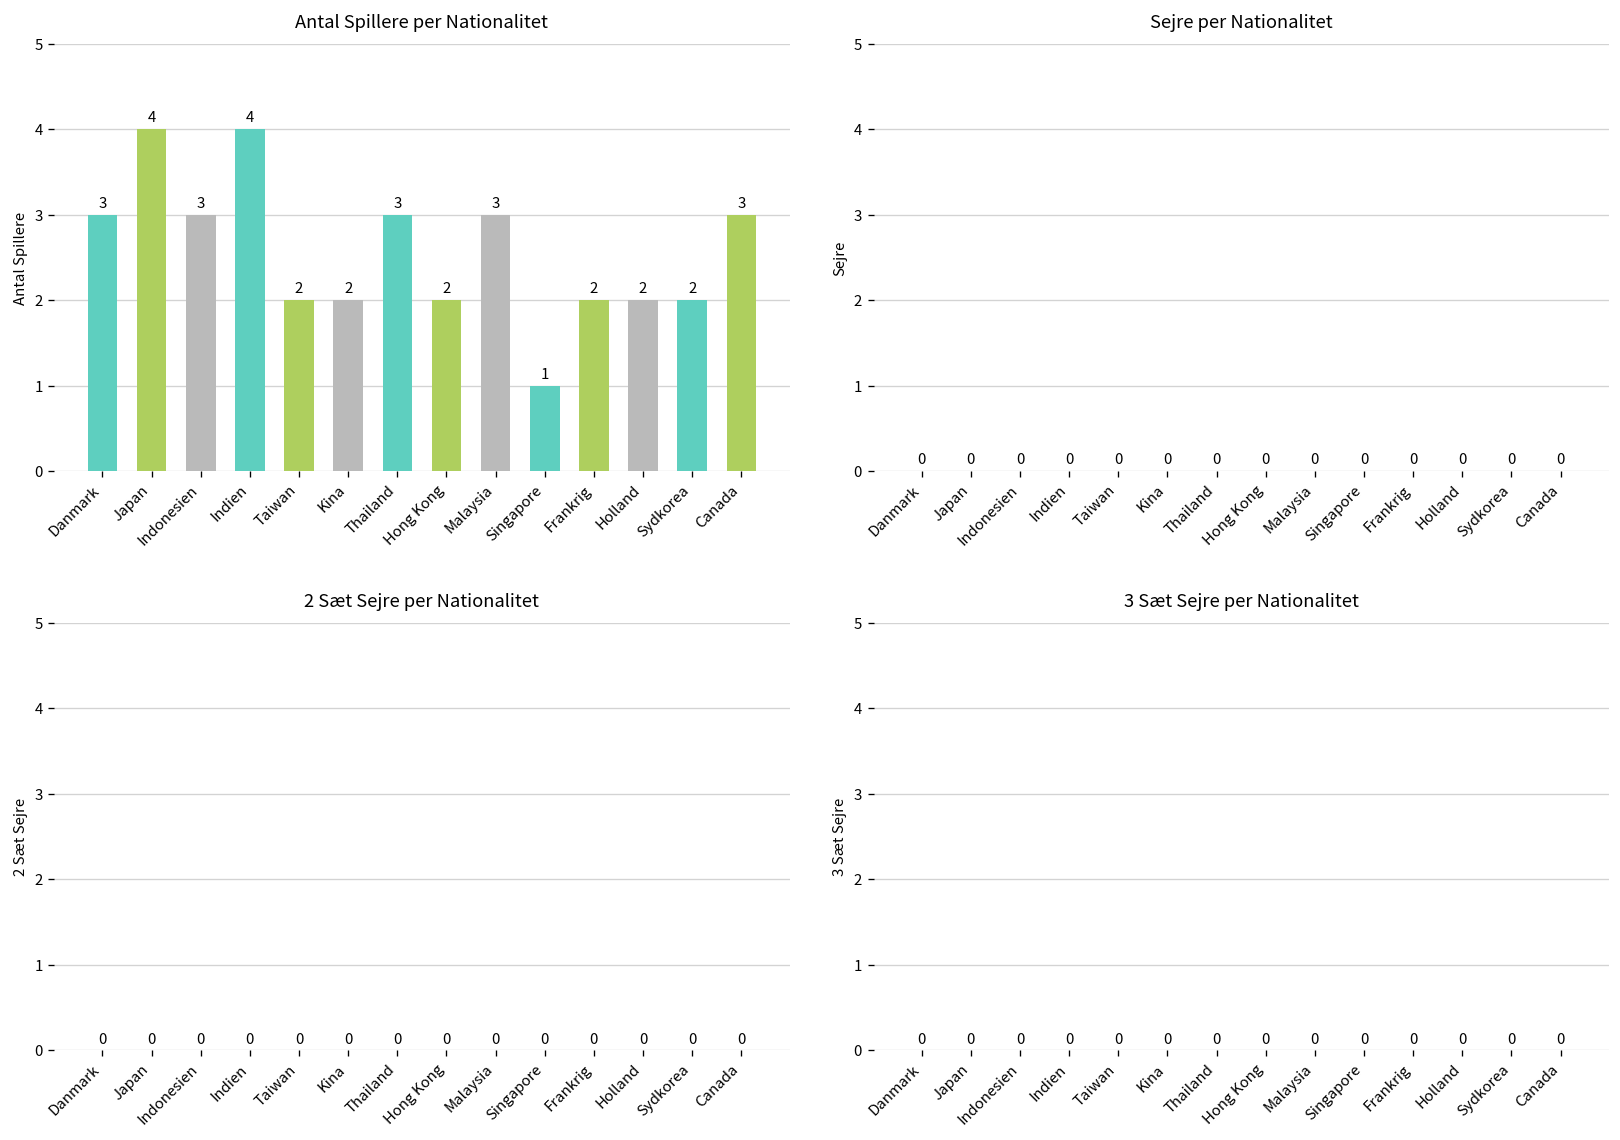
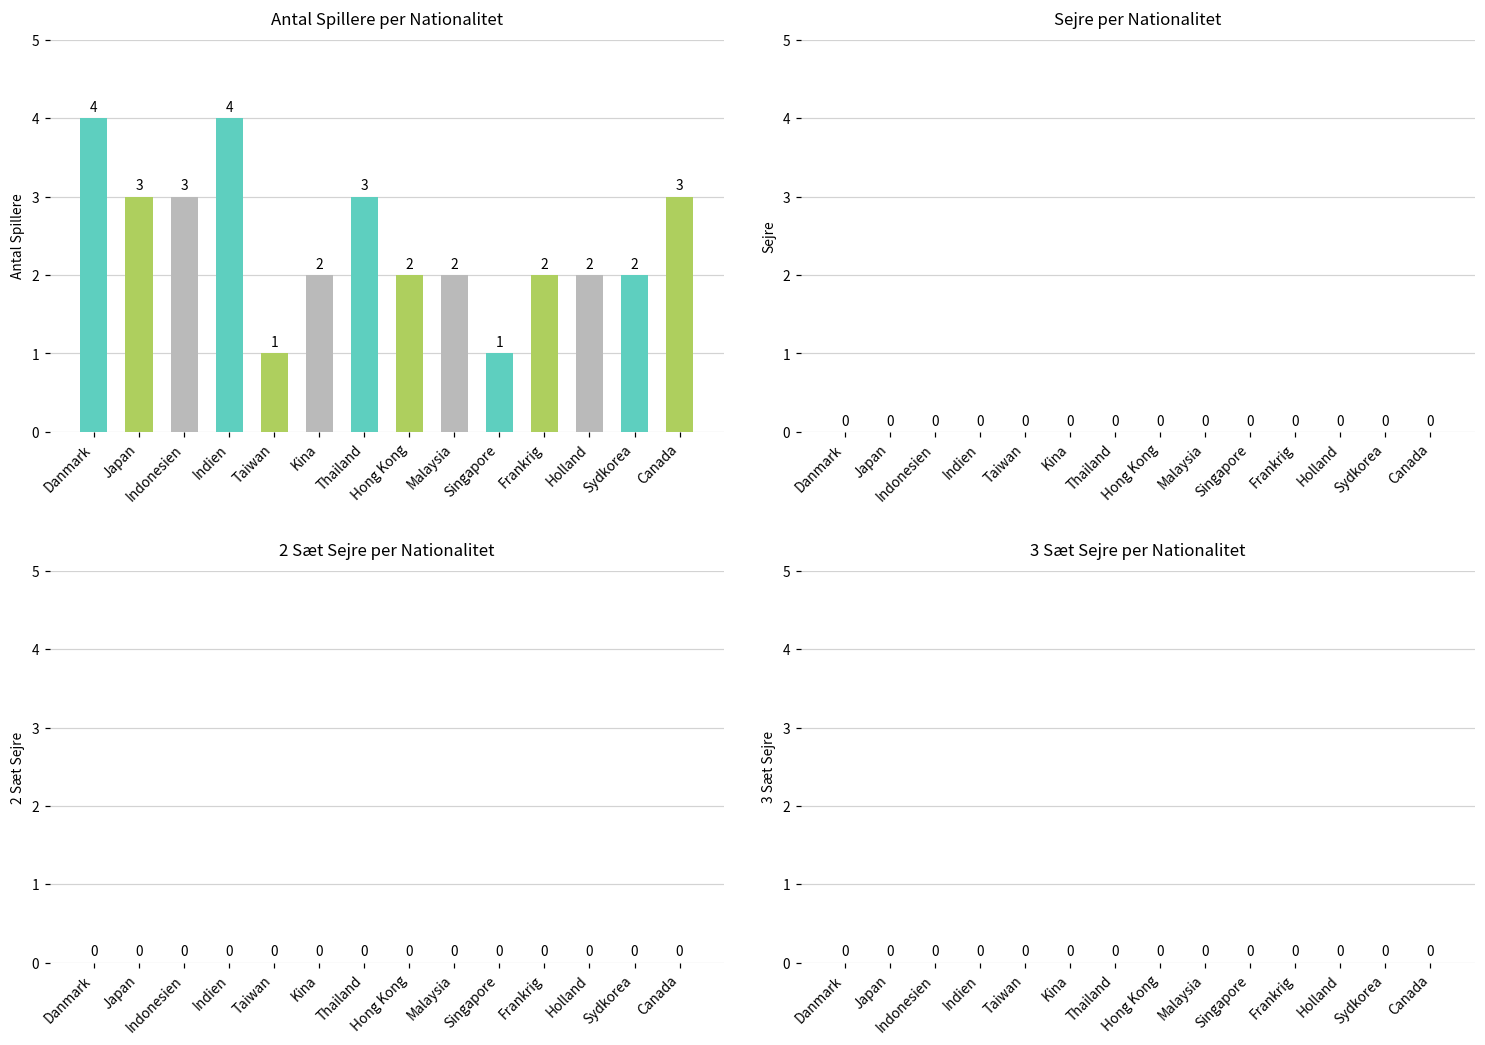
  {
    "Antal Spillere per Nationalitet": {
-     "Danmark": 3,
-     "Japan": 4,
+     "Danmark": 4,
+     "Japan": 3,
      "Indonesien": 3,
      "Indien": 4,
-     "Taiwan": 2,
+     "Taiwan": 1,
      "Kina": 2,
      "Thailand": 3,
      "Hong Kong": 2,
-     "Malaysia": 3,
+     "Malaysia": 2,
      "Singapore": 1,
      "Frankrig": 2,
      "Holland": 2,
      "Sydkorea": 2,
      "Canada": 3
    },
    "Sejre per Nationalitet": {
      "Danmark": 0,
      "Japan": 0,
      "Indonesien": 0,
      "Indien": 0,
      "Taiwan": 0,
      "Kina": 0,
      "Thailand": 0,
      "Hong Kong": 0,
      "Malaysia": 0,
      "Singapore": 0,
      "Frankrig": 0,
      "Holland": 0,
      "Sydkorea": 0,
      "Canada": 0
    },
    "2 Sæt Sejre per Nationalitet": {
      "Danmark": 0,
      "Japan": 0,
      "Indonesien": 0,
      "Indien": 0,
      "Taiwan": 0,
      "Kina": 0,
      "Thailand": 0,
      "Hong Kong": 0,
      "Malaysia": 0,
      "Singapore": 0,
      "Frankrig": 0,
      "Holland": 0,
      "Sydkorea": 0,
      "Canada": 0
    },
    "3 Sæt Sejre per Nationalitet": {
      "Danmark": 0,
      "Japan": 0,
      "Indonesien": 0,
      "Indien": 0,
      "Taiwan": 0,
      "Kina": 0,
      "Thailand": 0,
      "Hong Kong": 0,
      "Malaysia": 0,
      "Singapore": 0,
      "Frankrig": 0,
      "Holland": 0,
      "Sydkorea": 0,
      "Canada": 0
    }
  }
